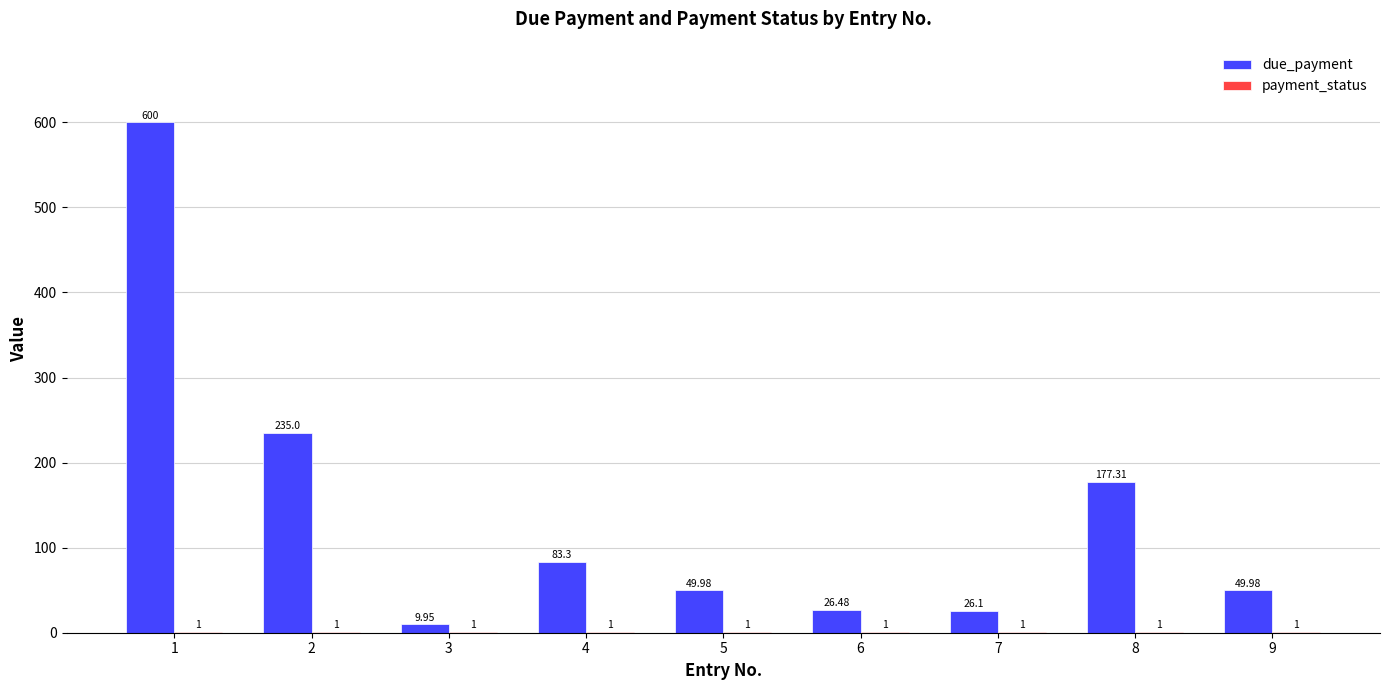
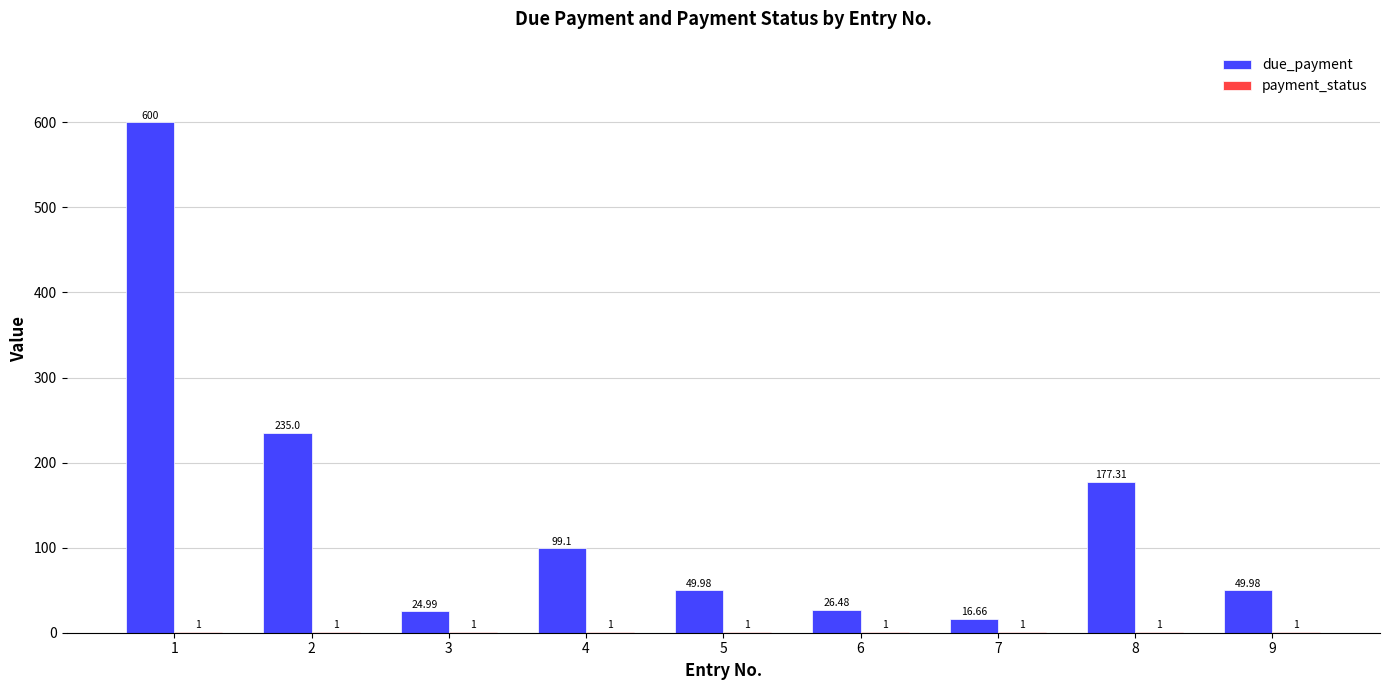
  {
    "due_payment": {
      "1": 600,
      "2": 235.0,
-     "3": 9.95,
-     "4": 83.3,
+     "3": 24.99,
+     "4": 99.1,
      "5": 49.98,
      "6": 26.48,
-     "7": 26.1,
+     "7": 16.66,
      "8": 177.31,
      "9": 49.98
    },
    "payment_status": {
      "1": 1,
      "2": 1,
      "3": 1,
      "4": 1,
      "5": 1,
      "6": 1,
      "7": 1,
      "8": 1,
      "9": 1
    }
  }
